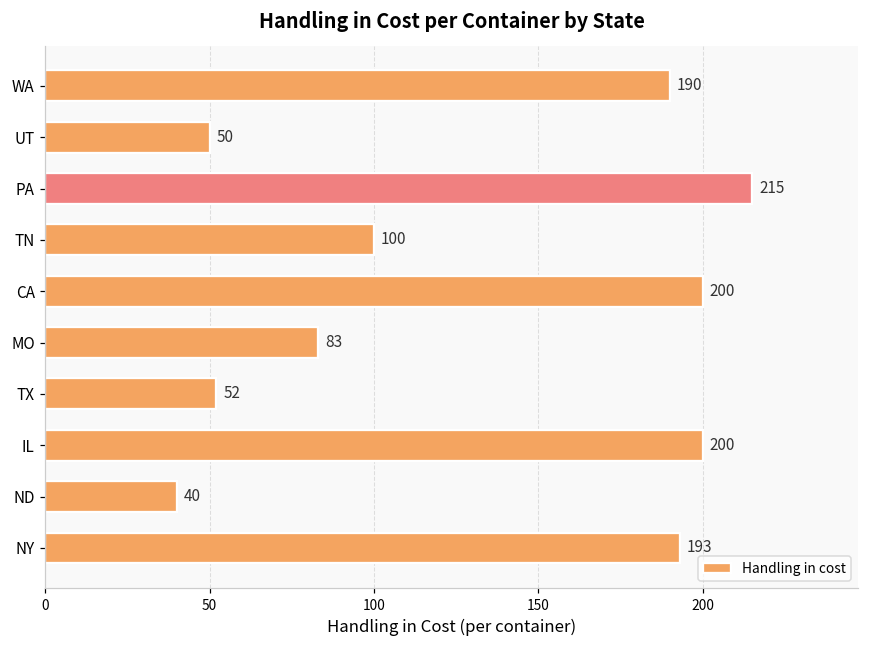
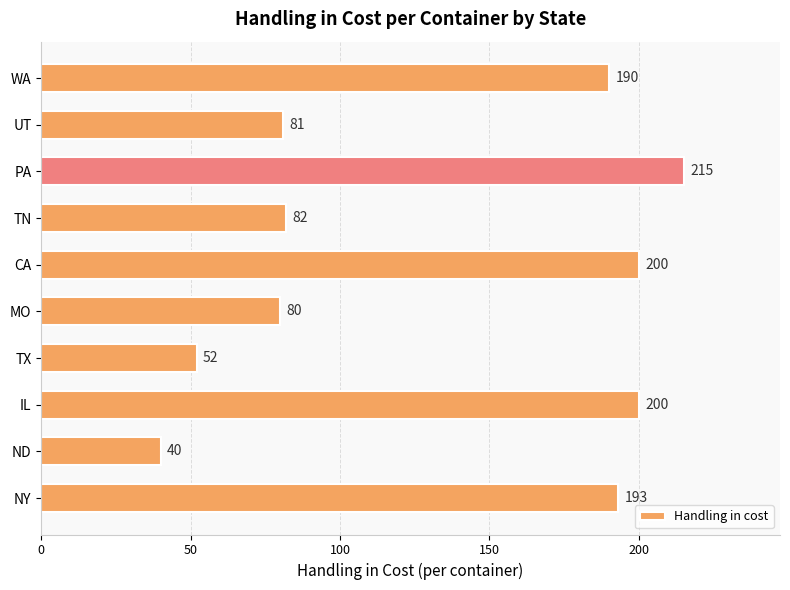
  {
    "WA": 190,
-   "UT": 50,
+   "UT": 81,
    "PA": 215,
-   "TN": 100,
+   "TN": 82,
    "CA": 200,
-   "MO": 83,
+   "MO": 80,
    "TX": 52,
    "IL": 200,
    "ND": 40,
    "NY": 193
  }
